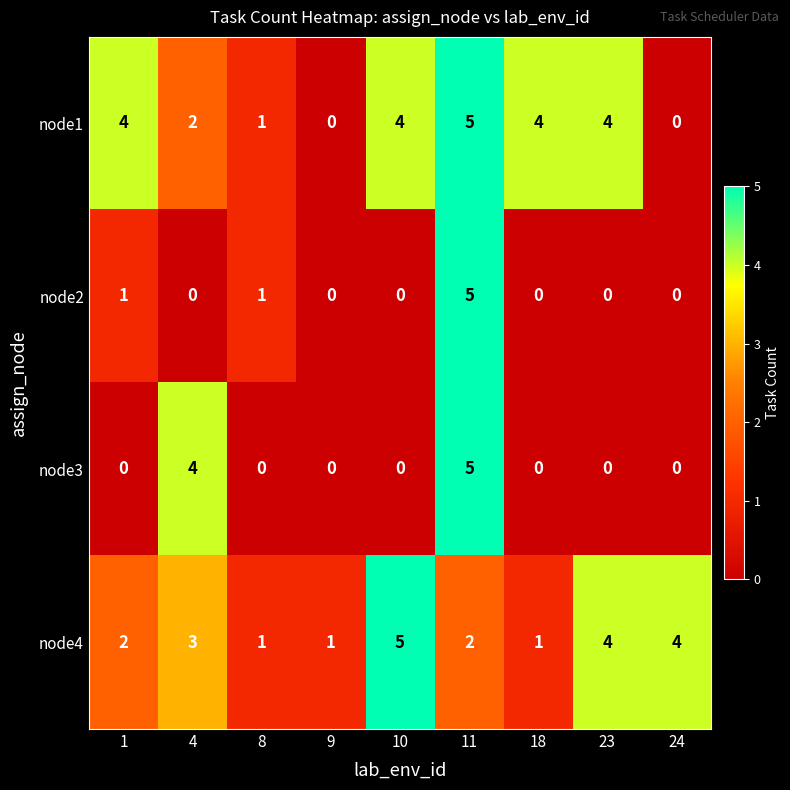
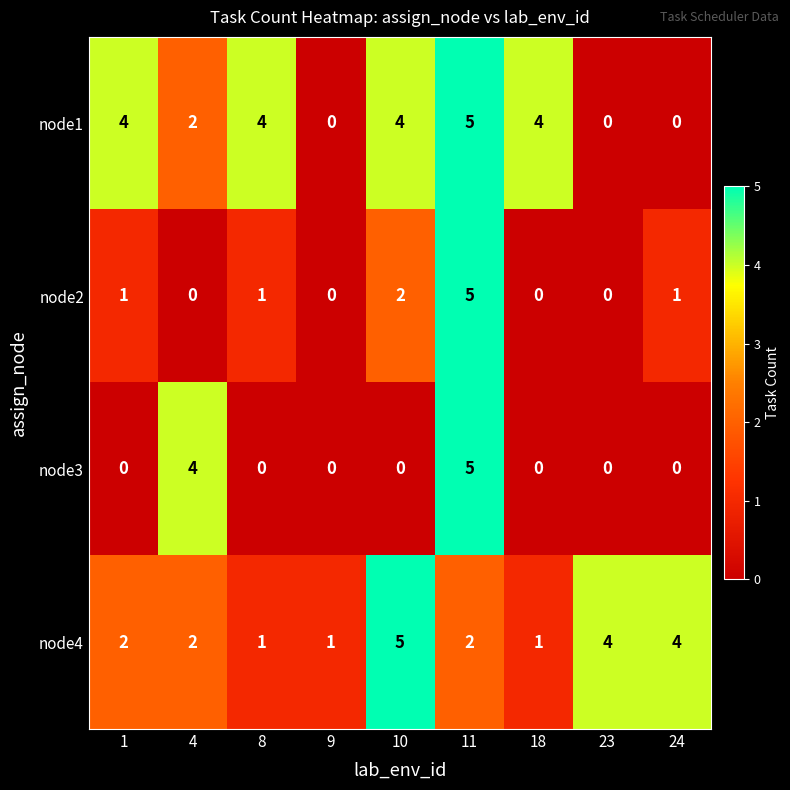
  {
    "node1": {
      "1": 4,
      "4": 2,
-     "8": 1,
+     "8": 4,
      "9": 0,
      "10": 4,
      "11": 5,
      "18": 4,
-     "23": 4,
+     "23": 0,
      "24": 0
    },
    "node2": {
      "1": 1,
      "4": 0,
      "8": 1,
      "9": 0,
-     "10": 0,
+     "10": 2,
      "11": 5,
      "18": 0,
      "23": 0,
-     "24": 0
+     "24": 1
    },
    "node3": {
      "1": 0,
      "4": 4,
      "8": 0,
      "9": 0,
      "10": 0,
      "11": 5,
      "18": 0,
      "23": 0,
      "24": 0
    },
    "node4": {
      "1": 2,
-     "4": 3,
+     "4": 2,
      "8": 1,
      "9": 1,
      "10": 5,
      "11": 2,
      "18": 1,
      "23": 4,
      "24": 4
    }
  }
